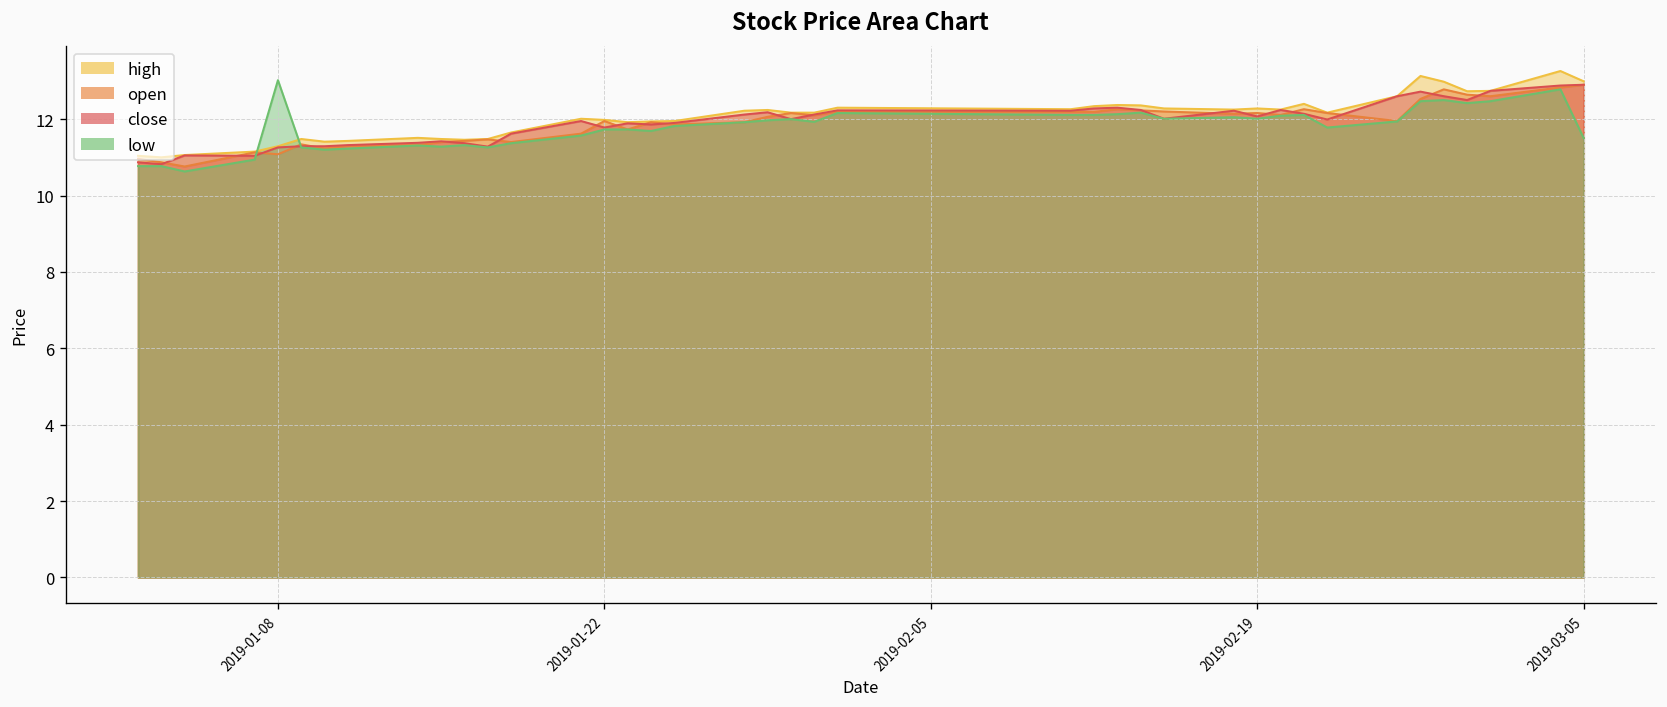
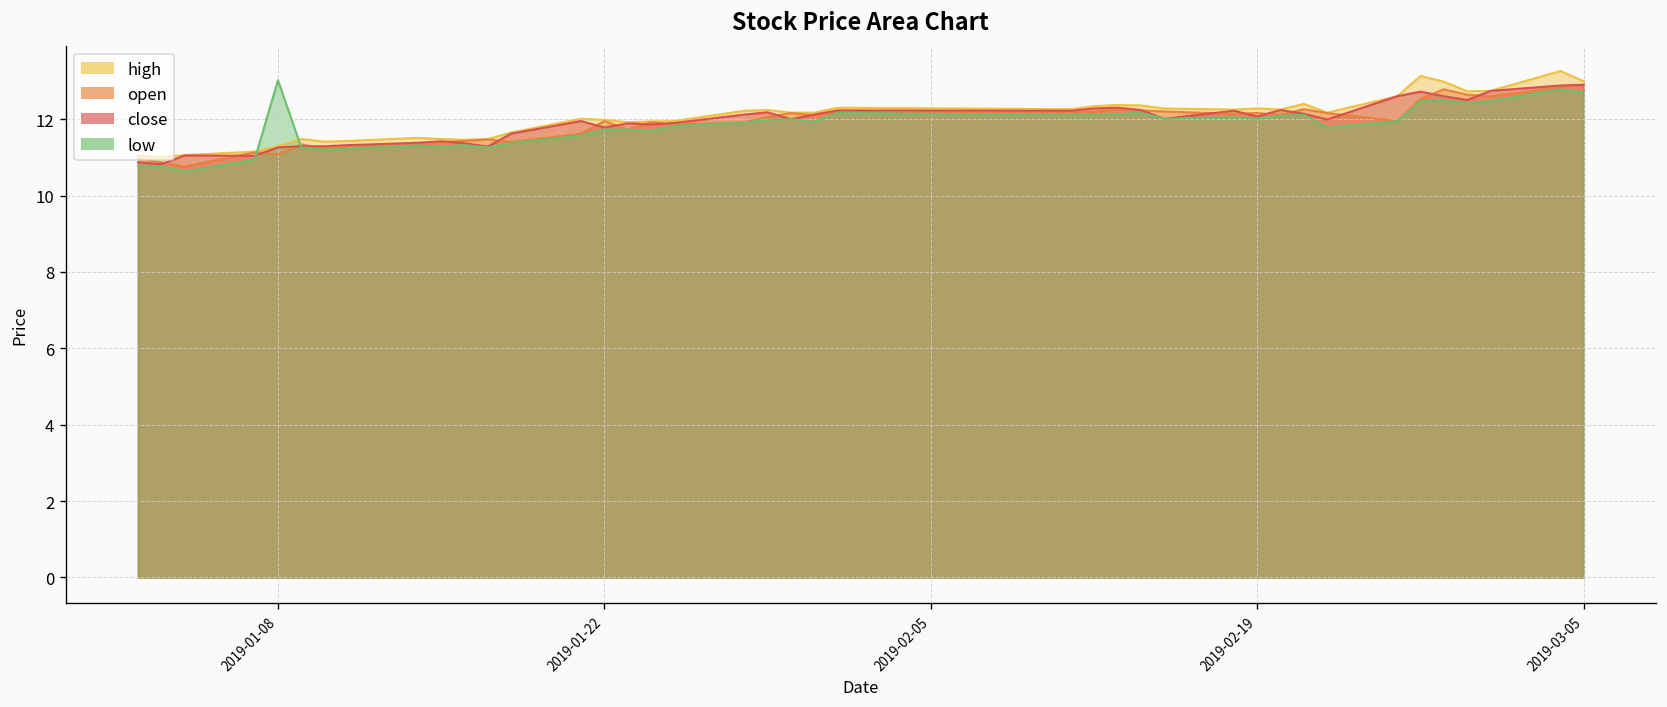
  {
    "low": {
      "2019-01-08": 13.0,
-     "2019-03-05": 11.5
+     "2019-03-05": 12.7
    }
  }
